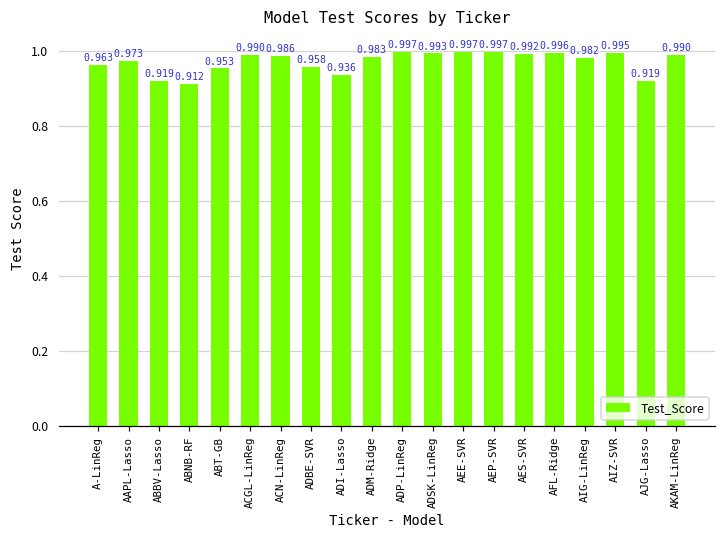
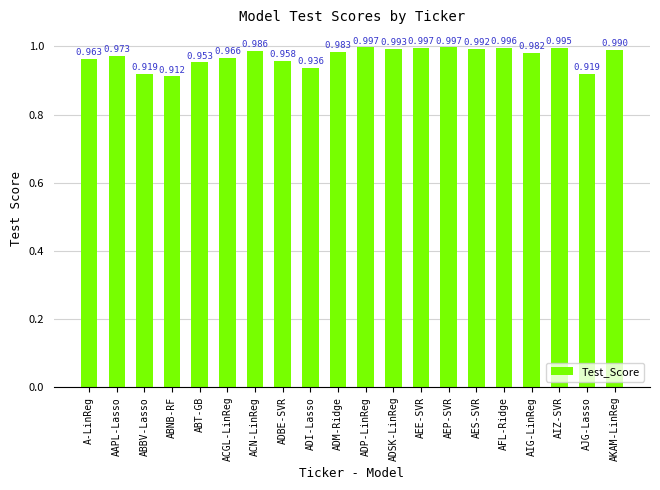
  {
    "A-LinReg": 0.963,
    "AAPL-Lasso": 0.973,
    "ABBV-Lasso": 0.919,
    "ABNB-RF": 0.912,
    "ABT-GB": 0.953,
-   "ACGL-LinReg": 0.990,
+   "ACGL-LinReg": 0.966,
    "ACN-LinReg": 0.986,
    "ADBE-SVR": 0.958,
    "ADI-Lasso": 0.936,
    "ADM-Ridge": 0.983,
    "ADP-LinReg": 0.997,
    "ADSK-LinReg": 0.993,
    "AEE-SVR": 0.997,
    "AEP-SVR": 0.997,
    "AES-SVR": 0.992,
    "AFL-Ridge": 0.996,
    "AIG-LinReg": 0.982,
    "AIZ-SVR": 0.995,
    "AJG-Lasso": 0.919,
    "AKAM-LinReg": 0.990
  }
